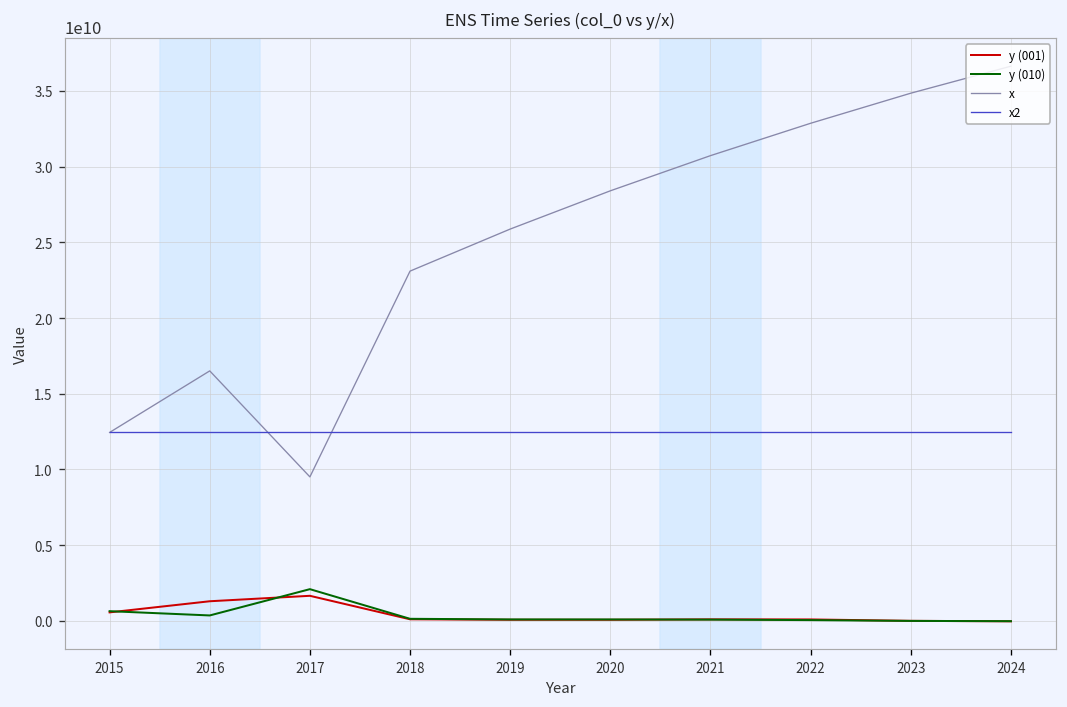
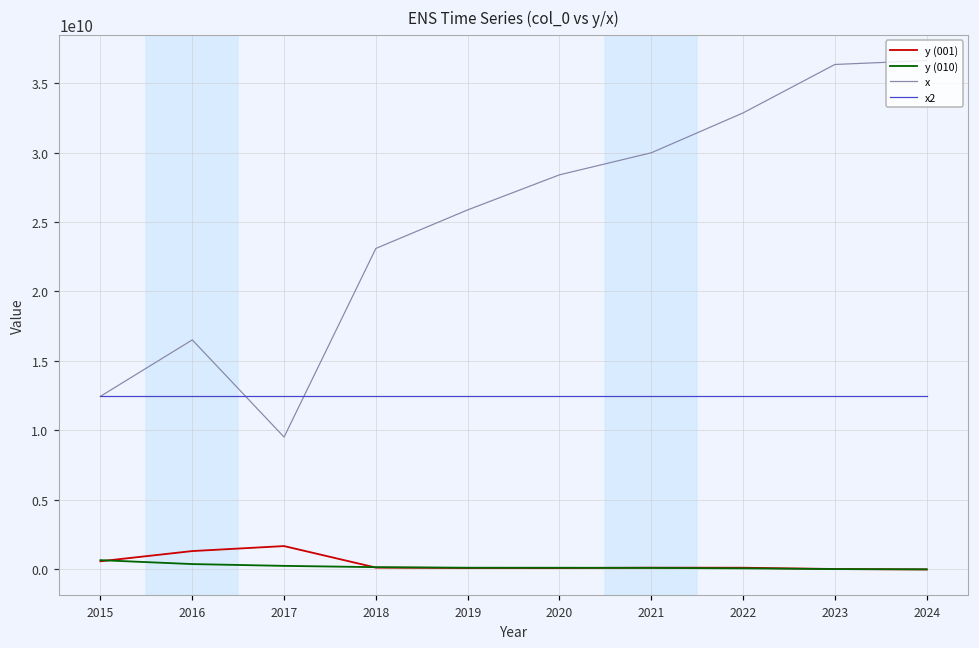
  {
    "y (001)": {
      "2016": 1300000000,
      "2017": 1600000000
    },
    "y (010)": {
      "2016": 400000000,
-     "2017": 2100000000
+     "2017": 200000000
    },
    "x": {
      "2016": 16500000000,
      "2017": 9500000000,
      "2018": 23100000000,
      "2019": 25900000000,
      "2020": 28400000000,
-     "2021": 30700000000,
+     "2021": 30000000000,
      "2022": 32900000000,
-     "2023": 34900000000
+     "2023": 36400000000
    },
    "x2": {
      "2016": 12400000000,
      "2017": 12400000000,
      "2018": 12400000000,
      "2019": 12400000000,
      "2020": 12400000000,
      "2021": 12400000000,
      "2022": 12400000000,
      "2023": 12400000000,
      "2024": 12400000000
    }
  }
